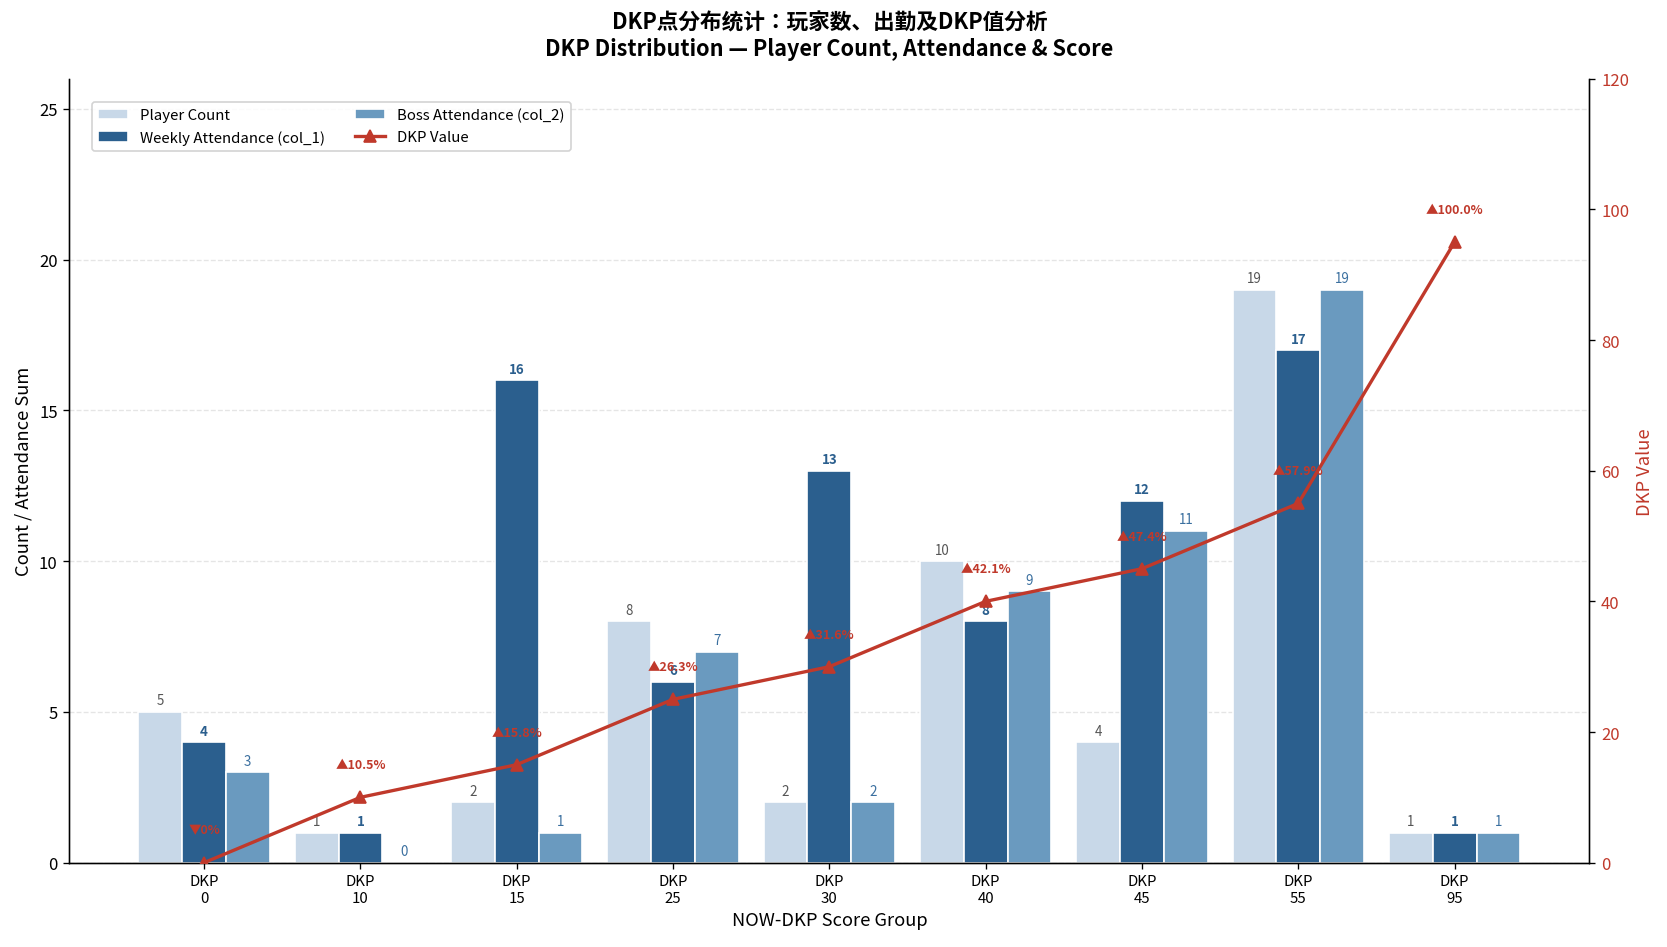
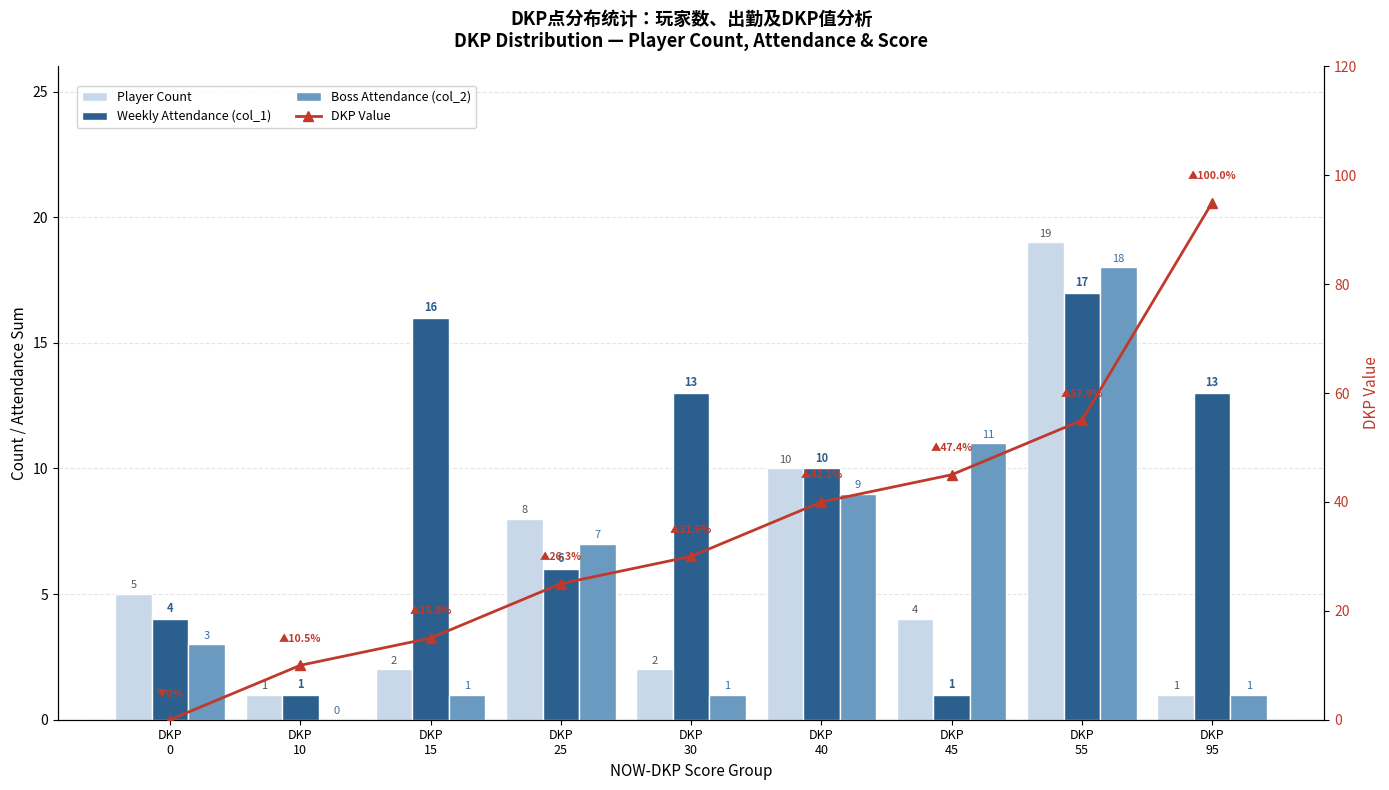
  {
    "Player Count": {
      "DKP 0": "5",
      "DKP 10": "1",
      "DKP 15": "2",
      "DKP 25": "8",
      "DKP 30": "2",
      "DKP 40": "10",
      "DKP 45": "4",
      "DKP 55": "19",
      "DKP 95": "1"
    },
    "Weekly Attendance (col_1)": {
      "DKP 0": "4",
      "DKP 10": "1",
      "DKP 15": "16",
      "DKP 30": "13",
-     "DKP 40": "8",
-     "DKP 45": "12",
+     "DKP 40": "10",
+     "DKP 45": "1",
      "DKP 55": "17",
-     "DKP 95": "1"
+     "DKP 95": "13"
    },
    "Boss Attendance (col_2)": {
      "DKP 0": "3",
      "DKP 10": "0",
      "DKP 15": "1",
      "DKP 25": "7",
-     "DKP 30": "2",
+     "DKP 30": "1",
      "DKP 40": "9",
      "DKP 45": "11",
-     "DKP 55": "19",
+     "DKP 55": "18",
      "DKP 95": "1"
    },
    "DKP Value": {
      "DKP 0": "0%"
    }
  }
